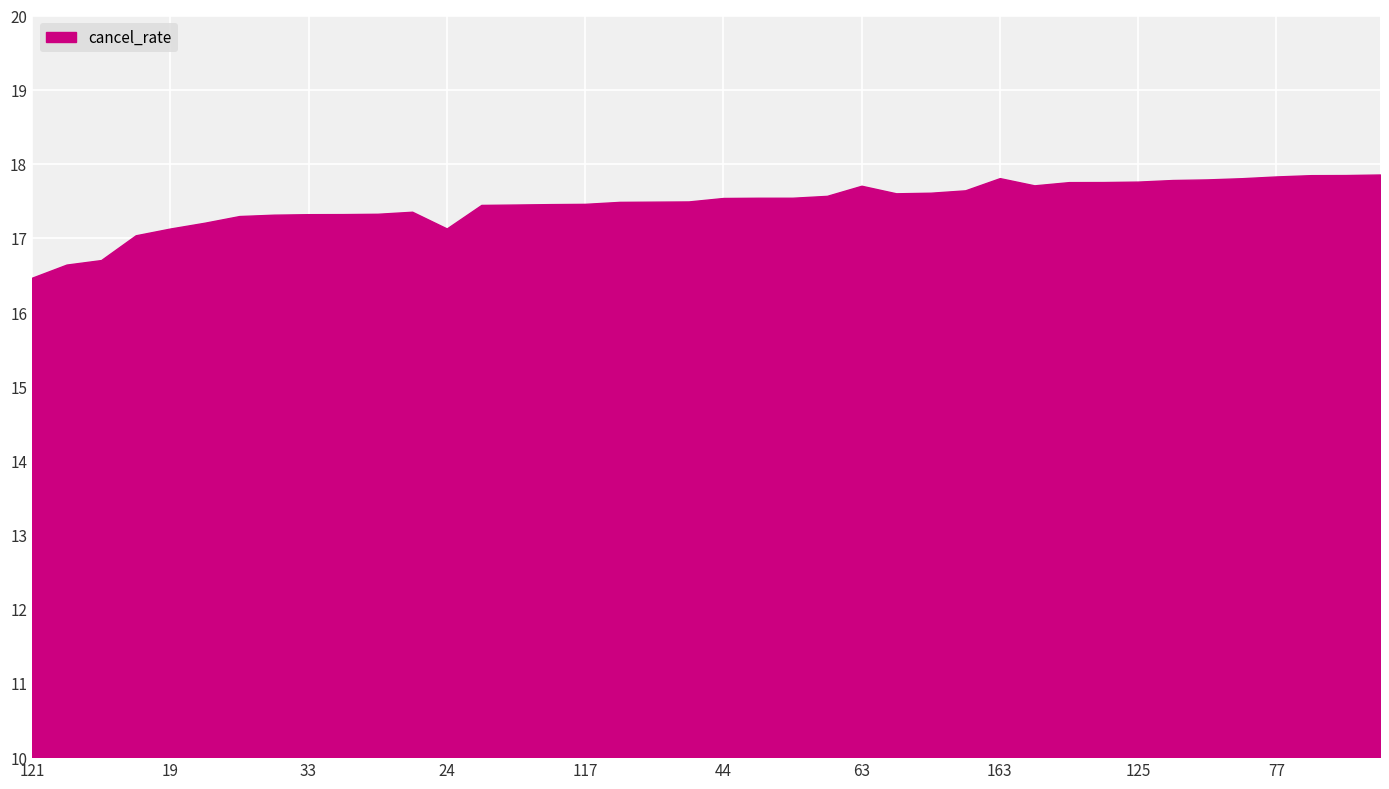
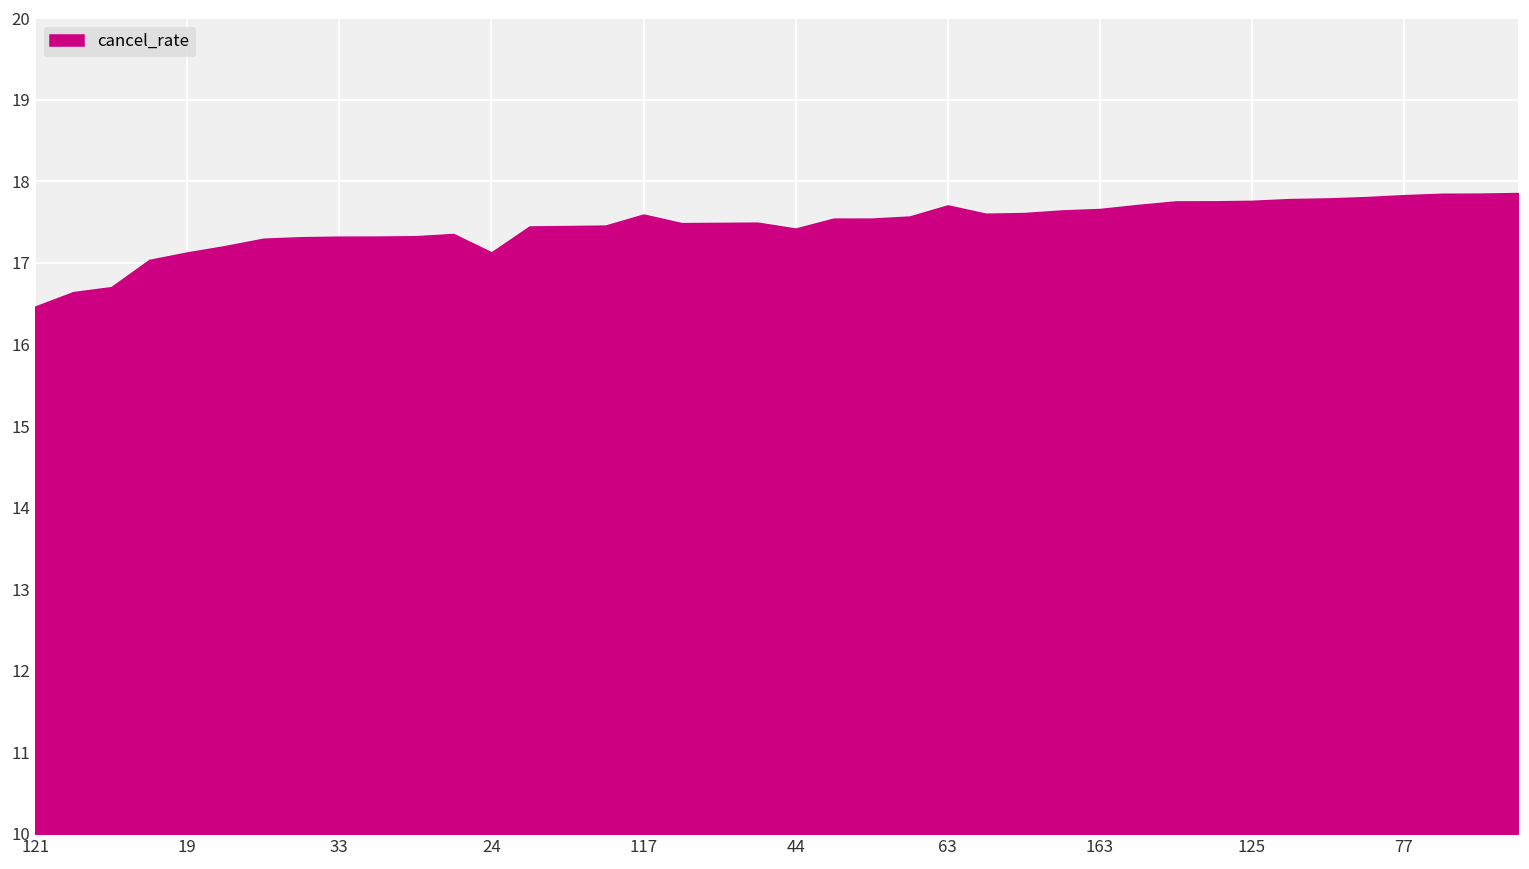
  {
    "121": 16.5,
    "24": 17.1,
-   "117": 17.5,
-   "44": 17.5,
+   "117": 17.6,
+   "44": 17.4,
    "63": 17.7,
-   "163": 17.8,
+   "163": 17.7,
    "125": 17.8,
    "77": 17.8
  }
